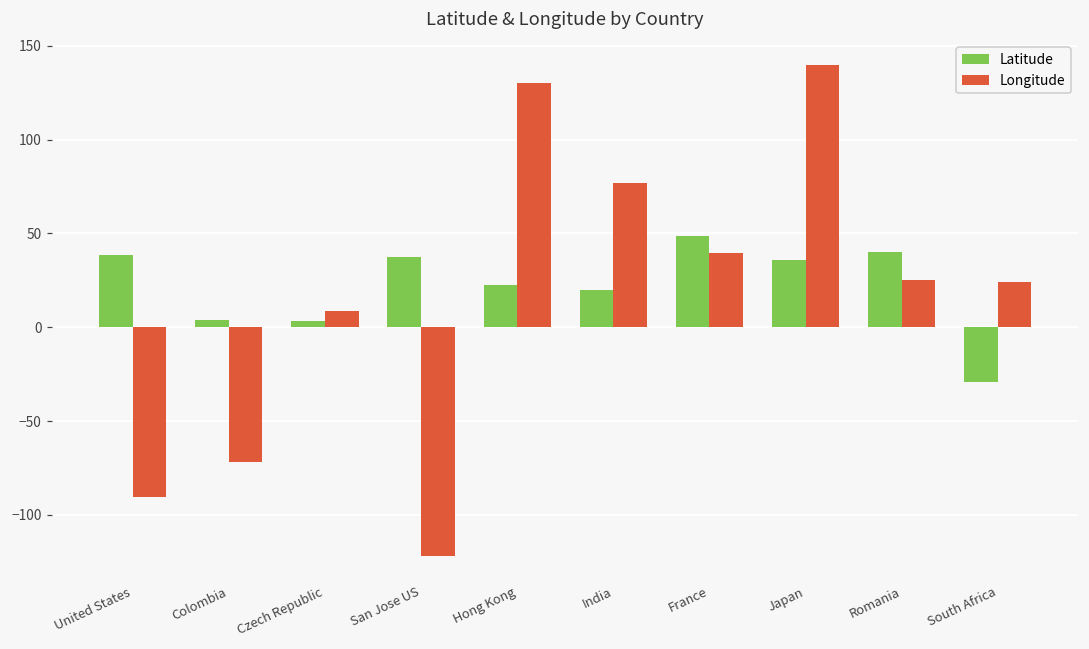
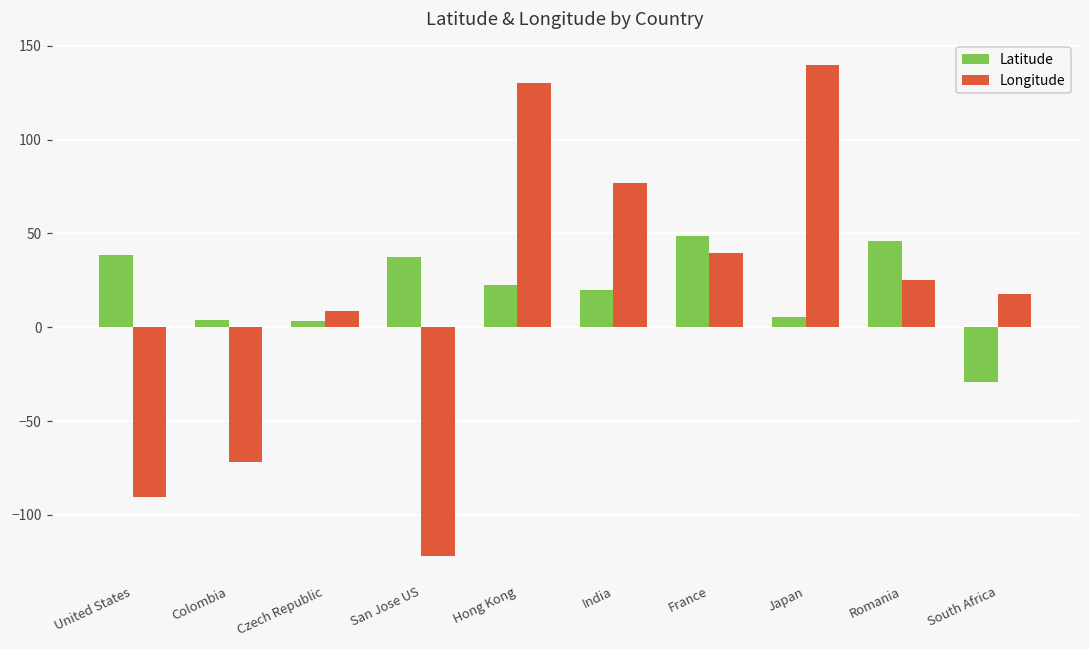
  {
    "Latitude": {
      "United States": 38,
      "Colombia": 4,
      "Czech Republic": 3,
      "San Jose US": 37,
      "Hong Kong": 22,
      "India": 20,
      "France": 49,
-     "Japan": 36,
-     "Romania": 40,
+     "Japan": 5,
+     "Romania": 46,
      "South Africa": -29
    },
    "Longitude": {
      "United States": -90,
      "Colombia": -72,
      "Czech Republic": 9,
      "San Jose US": -122,
      "Hong Kong": 130,
      "India": 77,
      "France": 40,
      "Japan": 140,
      "Romania": 25,
-     "South Africa": 24
+     "South Africa": 18
    }
  }
